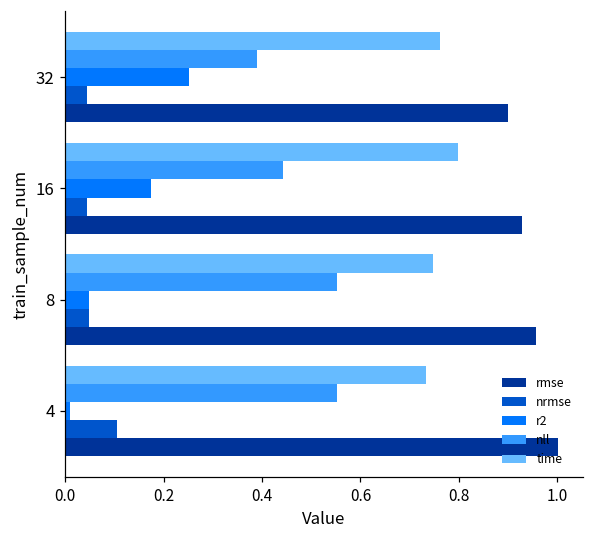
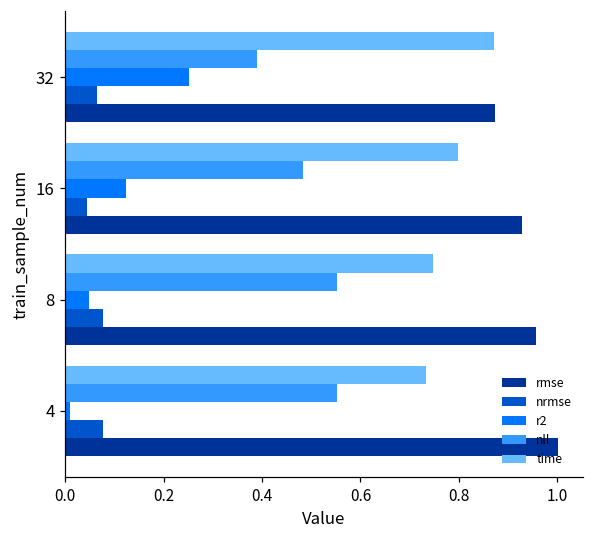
  {
    "rmse": {
-     "32": 0.90,
+     "32": 0.87,
      "16": 0.93,
      "8": 0.96,
      "4": 1.00
    },
    "nrmse": {
-     "32": 0.05,
+     "32": 0.06,
      "16": 0.04,
-     "8": 0.05,
-     "4": 0.10
+     "8": 0.08,
+     "4": 0.08
    },
    "r2": {
      "32": 0.25,
-     "16": 0.17,
+     "16": 0.12,
      "8": 0.05,
      "4": 0.01
    },
    "nll": {
      "32": 0.39,
-     "16": 0.44,
+     "16": 0.48,
      "8": 0.55,
      "4": 0.55
    },
    "time": {
-     "32": 0.76,
+     "32": 0.87,
      "16": 0.80,
      "8": 0.75,
      "4": 0.73
    }
  }
